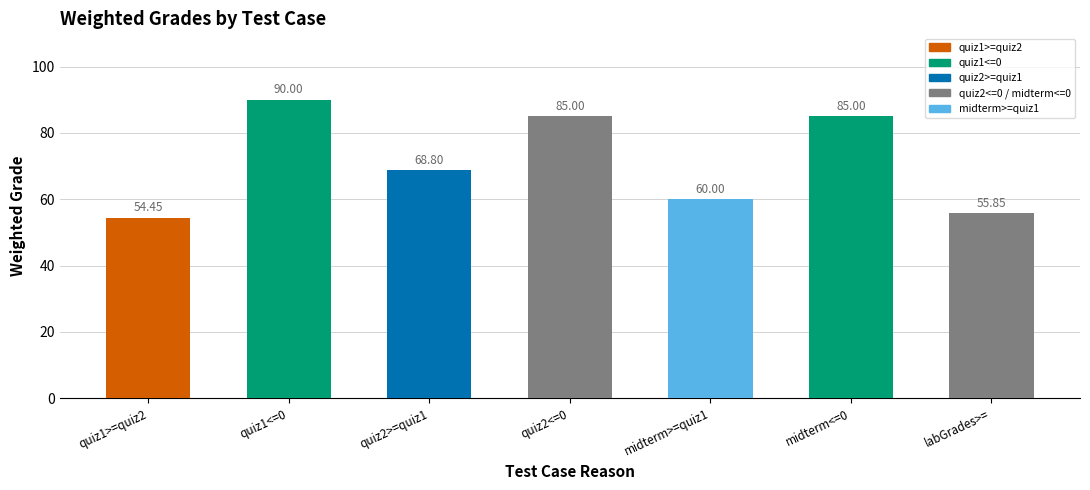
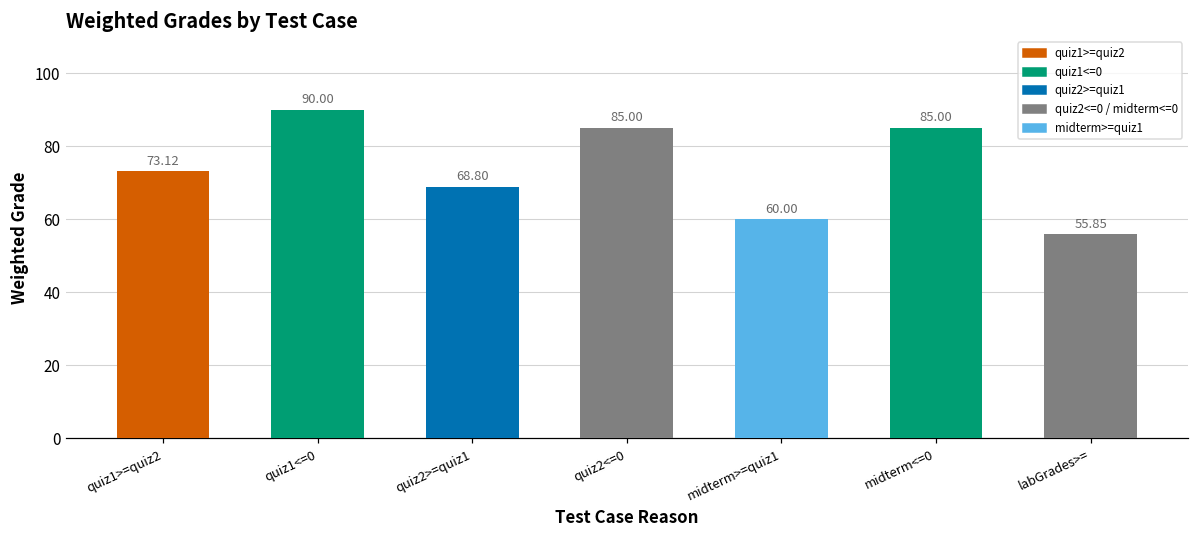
  {
-   "quiz1>=quiz2": 54.45,
+   "quiz1>=quiz2": 73.12,
    "quiz1<=0": 90.00,
    "quiz2>=quiz1": 68.80,
    "quiz2<=0": 85.00,
    "midterm>=quiz1": 60.00,
    "midterm<=0": 85.00,
    "labGrades>=": 55.85
  }
